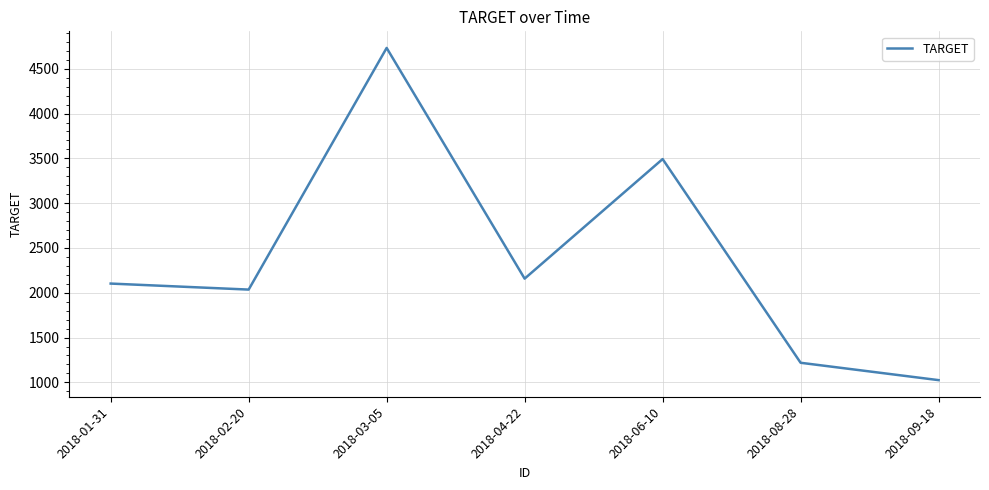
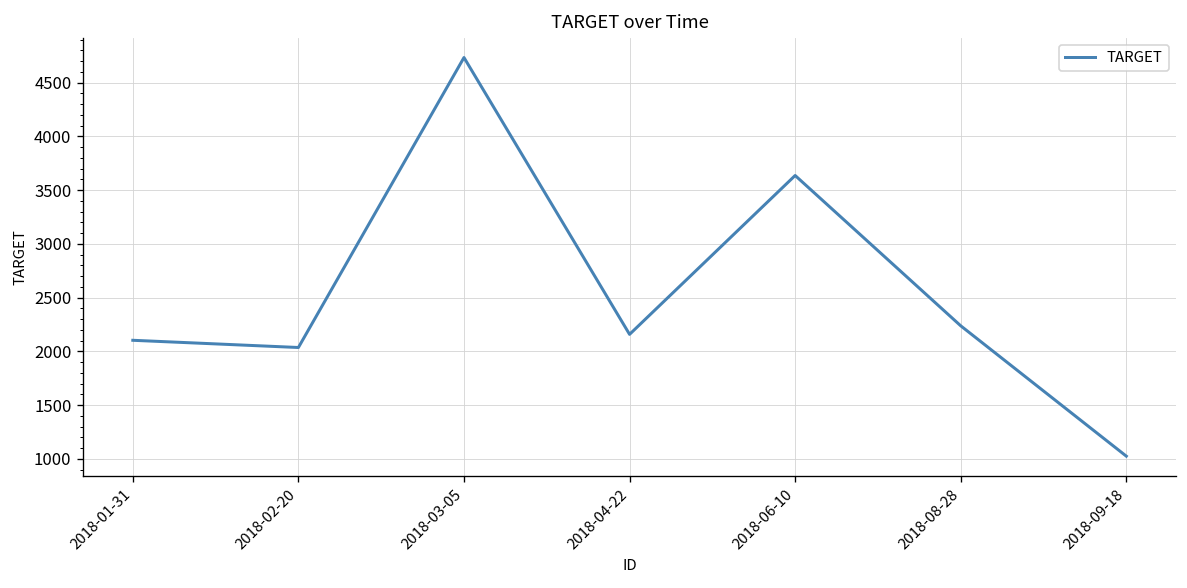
  {
    "2018-01-31": 2100,
    "2018-02-20": 2000,
    "2018-03-05": 4700,
    "2018-04-22": 2200,
-   "2018-06-10": 3500,
-   "2018-08-28": 1200,
+   "2018-06-10": 3600,
+   "2018-08-28": 2200,
    "2018-09-18": 1000
  }
